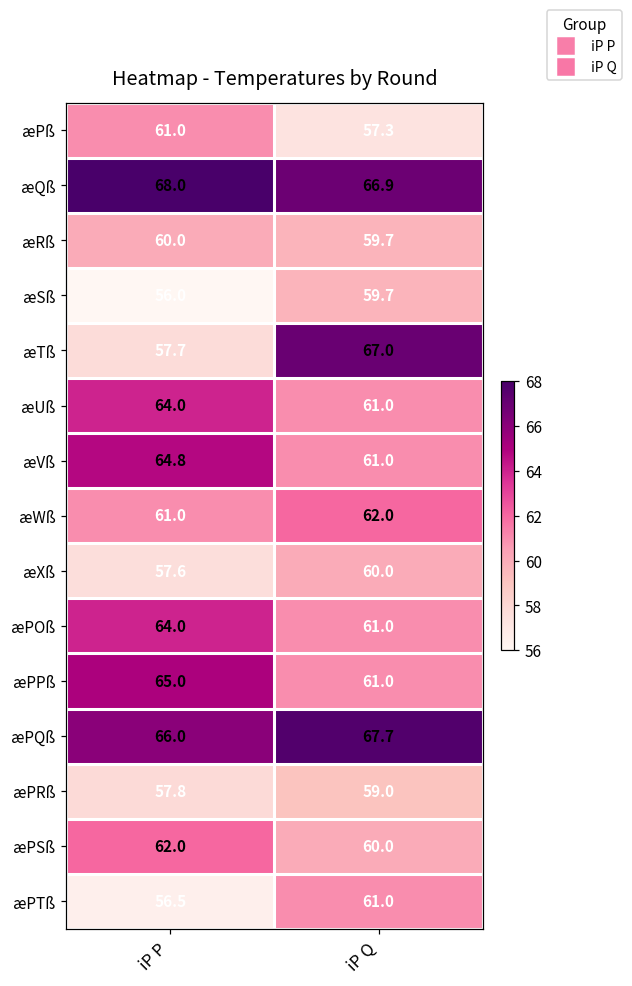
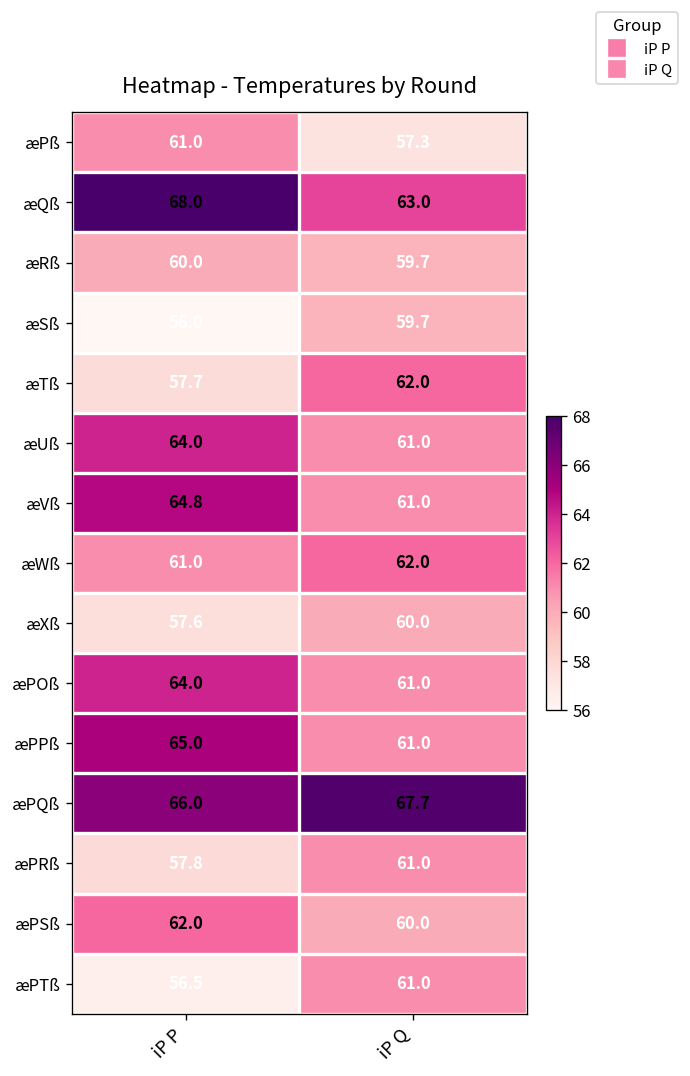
  {
    "æPß": {
      "iP P": 61.0
    },
    "æQß": {
      "iP P": 68.0,
-     "iP Q": 66.9
+     "iP Q": 63.0
    },
    "æRß": {
      "iP P": 60.0,
      "iP Q": 59.7
    },
    "æSß": {
      "iP Q": 59.7
    },
    "æTß": {
-     "iP Q": 67.0
+     "iP Q": 62.0
    },
    "æUß": {
      "iP P": 64.0,
      "iP Q": 61.0
    },
    "æVß": {
      "iP P": 64.8,
      "iP Q": 61.0
    },
    "æWß": {
      "iP P": 61.0,
      "iP Q": 62.0
    },
    "æXß": {
      "iP Q": 60.0
    },
    "æPOß": {
      "iP P": 64.0,
      "iP Q": 61.0
    },
    "æPPß": {
      "iP P": 65.0,
      "iP Q": 61.0
    },
    "æPQß": {
      "iP P": 66.0,
      "iP Q": 67.7
    },
    "æPRß": {
-     "iP Q": 59.0
+     "iP Q": 61.0
    },
    "æPSß": {
      "iP P": 62.0,
      "iP Q": 60.0
    },
    "æPTß": {
      "iP Q": 61.0
    }
  }
